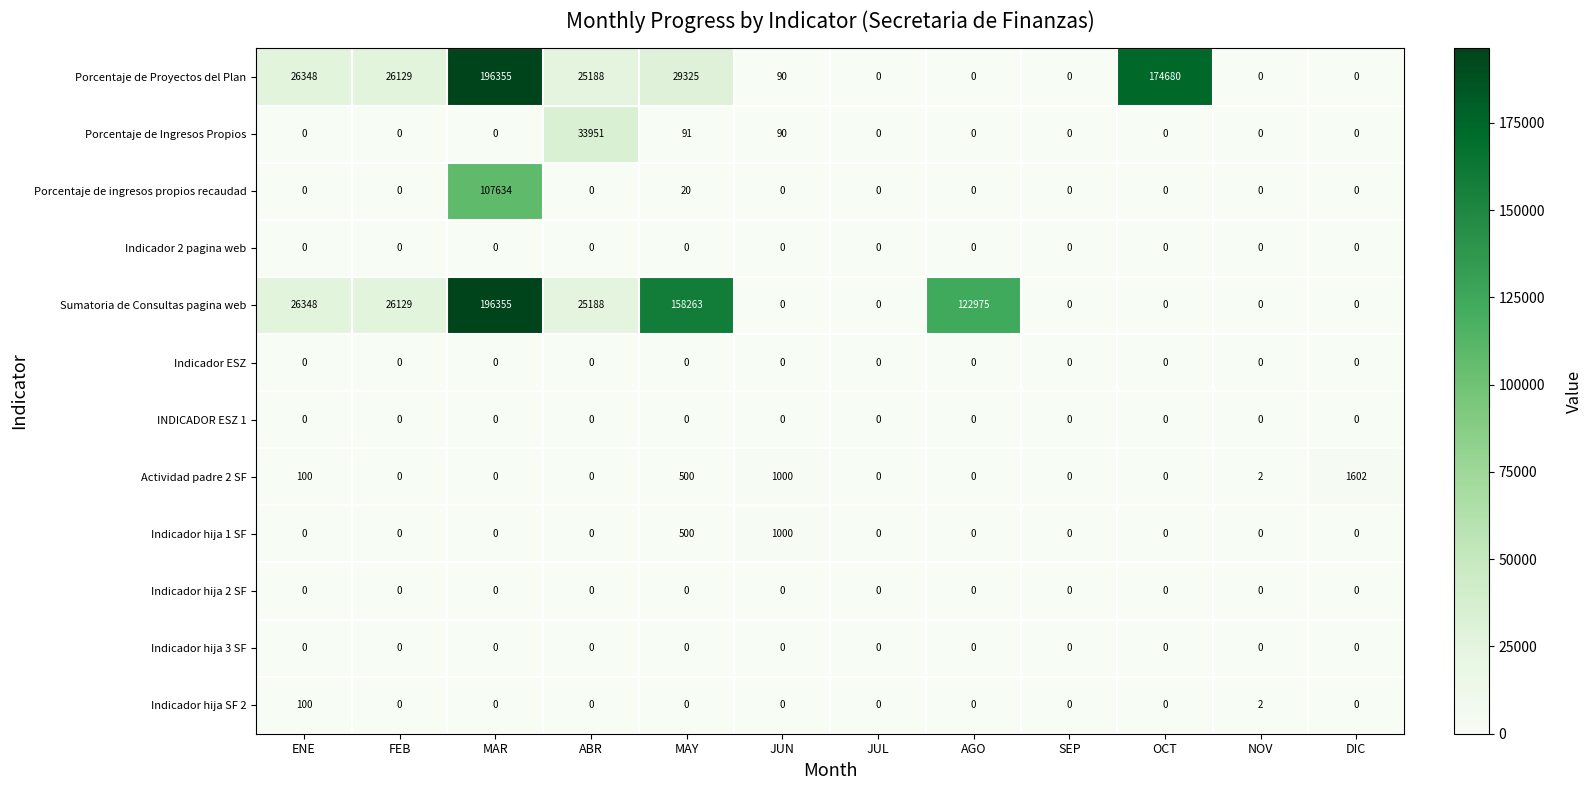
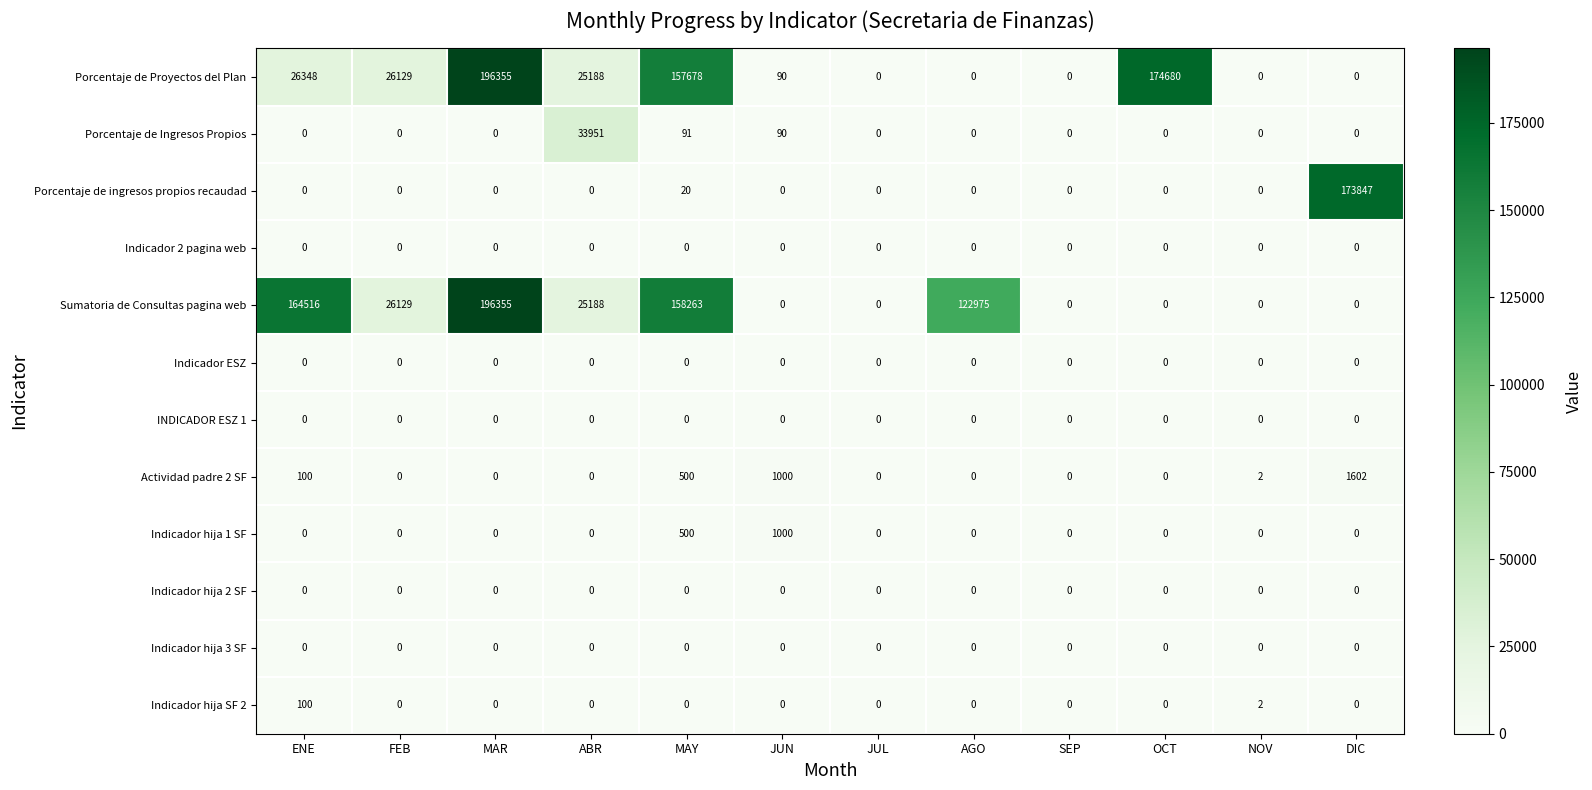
  {
    "Porcentaje de Proyectos del Plan": {
      "ENE": 26348,
      "FEB": 26129,
      "MAR": 196355,
      "ABR": 25188,
-     "MAY": 29325,
+     "MAY": 157678,
      "JUN": 90,
      "JUL": 0,
      "AGO": 0,
      "SEP": 0,
      "OCT": 174680,
      "NOV": 0,
      "DIC": 0
    },
    "Porcentaje de Ingresos Propios": {
      "ENE": 0,
      "FEB": 0,
      "MAR": 0,
      "ABR": 33951,
      "MAY": 91,
      "JUN": 90,
      "JUL": 0,
      "AGO": 0,
      "SEP": 0,
      "OCT": 0,
      "NOV": 0,
      "DIC": 0
    },
    "Porcentaje de ingresos propios recaudad": {
      "ENE": 0,
      "FEB": 0,
-     "MAR": 107634,
+     "MAR": 0,
      "ABR": 0,
      "MAY": 20,
      "JUN": 0,
      "JUL": 0,
      "AGO": 0,
      "SEP": 0,
      "OCT": 0,
      "NOV": 0,
-     "DIC": 0
+     "DIC": 173847
    },
    "Indicador 2 pagina web": {
      "ENE": 0,
      "FEB": 0,
      "MAR": 0,
      "ABR": 0,
      "MAY": 0,
      "JUN": 0,
      "JUL": 0,
      "AGO": 0,
      "SEP": 0,
      "OCT": 0,
      "NOV": 0,
      "DIC": 0
    },
    "Sumatoria de Consultas pagina web": {
-     "ENE": 26348,
+     "ENE": 164516,
      "FEB": 26129,
      "MAR": 196355,
      "ABR": 25188,
      "MAY": 158263,
      "JUN": 0,
      "JUL": 0,
      "AGO": 122975,
      "SEP": 0,
      "OCT": 0,
      "NOV": 0,
      "DIC": 0
    },
    "Indicador ESZ": {
      "ENE": 0,
      "FEB": 0,
      "MAR": 0,
      "ABR": 0,
      "MAY": 0,
      "JUN": 0,
      "JUL": 0,
      "AGO": 0,
      "SEP": 0,
      "OCT": 0,
      "NOV": 0,
      "DIC": 0
    },
    "INDICADOR ESZ 1": {
      "ENE": 0,
      "FEB": 0,
      "MAR": 0,
      "ABR": 0,
      "MAY": 0,
      "JUN": 0,
      "JUL": 0,
      "AGO": 0,
      "SEP": 0,
      "OCT": 0,
      "NOV": 0,
      "DIC": 0
    },
    "Actividad padre 2 SF": {
      "ENE": 100,
      "FEB": 0,
      "MAR": 0,
      "ABR": 0,
      "MAY": 500,
      "JUN": 1000,
      "JUL": 0,
      "AGO": 0,
      "SEP": 0,
      "OCT": 0,
      "NOV": 2,
      "DIC": 1602
    },
    "Indicador hija 1 SF": {
      "ENE": 0,
      "FEB": 0,
      "MAR": 0,
      "ABR": 0,
      "MAY": 500,
      "JUN": 1000,
      "JUL": 0,
      "AGO": 0,
      "SEP": 0,
      "OCT": 0,
      "NOV": 0,
      "DIC": 0
    },
    "Indicador hija 2 SF": {
      "ENE": 0,
      "FEB": 0,
      "MAR": 0,
      "ABR": 0,
      "MAY": 0,
      "JUN": 0,
      "JUL": 0,
      "AGO": 0,
      "SEP": 0,
      "OCT": 0,
      "NOV": 0,
      "DIC": 0
    },
    "Indicador hija 3 SF": {
      "ENE": 0,
      "FEB": 0,
      "MAR": 0,
      "ABR": 0,
      "MAY": 0,
      "JUN": 0,
      "JUL": 0,
      "AGO": 0,
      "SEP": 0,
      "OCT": 0,
      "NOV": 0,
      "DIC": 0
    },
    "Indicador hija SF 2": {
      "ENE": 100,
      "FEB": 0,
      "MAR": 0,
      "ABR": 0,
      "MAY": 0,
      "JUN": 0,
      "JUL": 0,
      "AGO": 0,
      "SEP": 0,
      "OCT": 0,
      "NOV": 2,
      "DIC": 0
    }
  }
